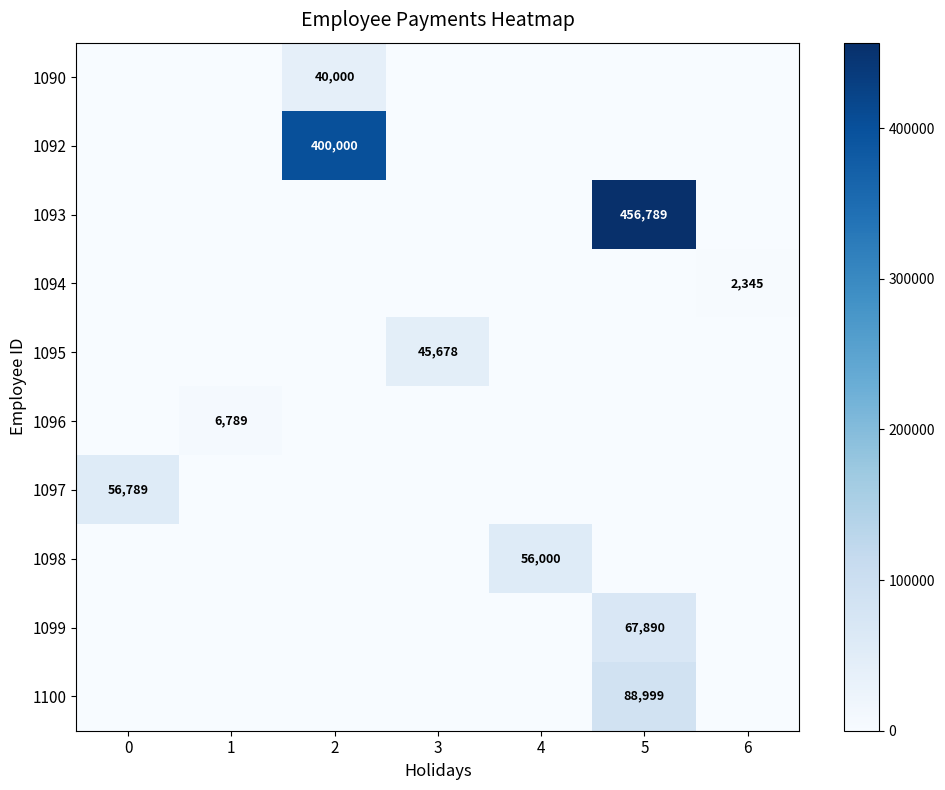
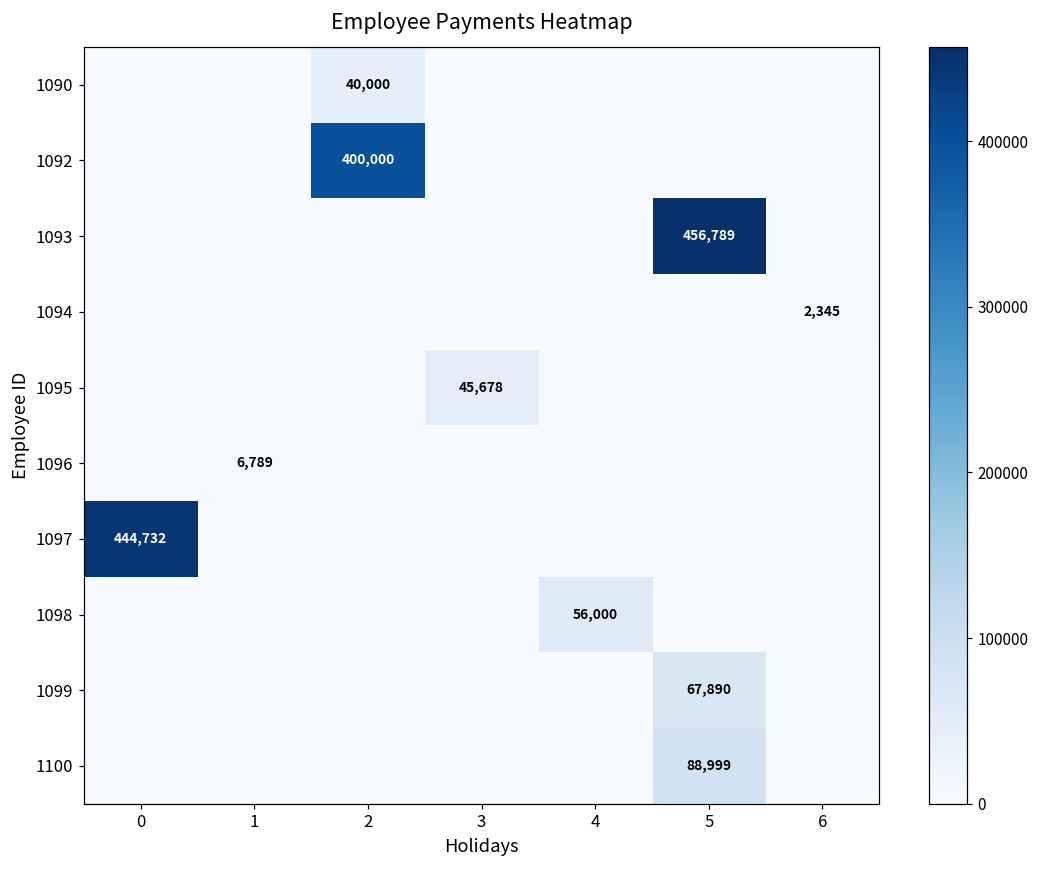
  {
    "1090": {
      "2": "40,000"
    },
    "1092": {
      "2": "400,000"
    },
    "1093": {
      "5": "456,789"
    },
    "1094": {
      "6": "2,345"
    },
    "1095": {
      "3": "45,678"
    },
    "1096": {
      "1": "6,789"
    },
    "1097": {
-     "0": "56,789"
+     "0": "444,732"
    },
    "1098": {
      "4": "56,000"
    },
    "1099": {
      "5": "67,890"
    },
    "1100": {
      "5": "88,999"
    }
  }
